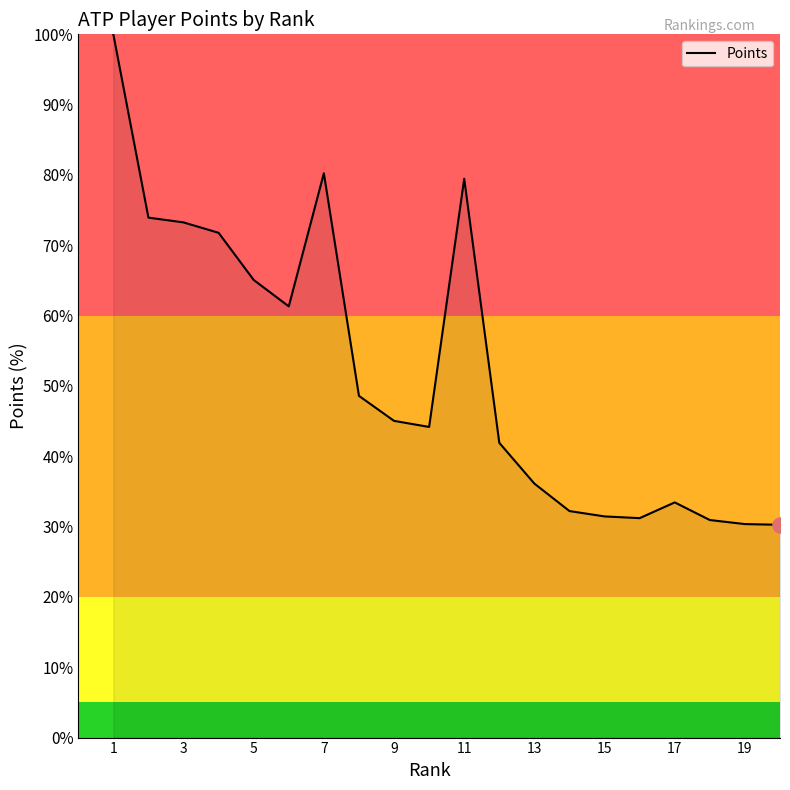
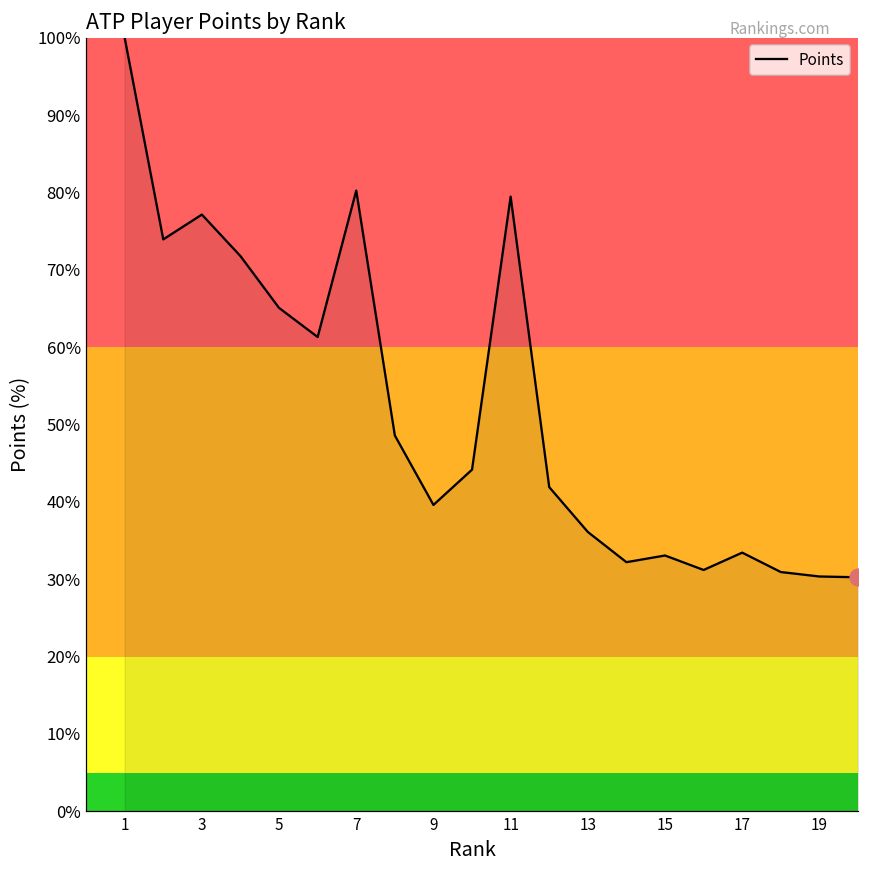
  {
    "Points": {
      "1": "100%",
-     "3": "73%",
+     "3": "77%",
      "5": "65%",
      "7": "80%",
-     "9": "45%",
+     "9": "40%",
      "11": "79%",
      "13": "36%",
-     "15": "31%",
+     "15": "33%",
      "17": "33%",
      "19": "30%"
    }
  }
